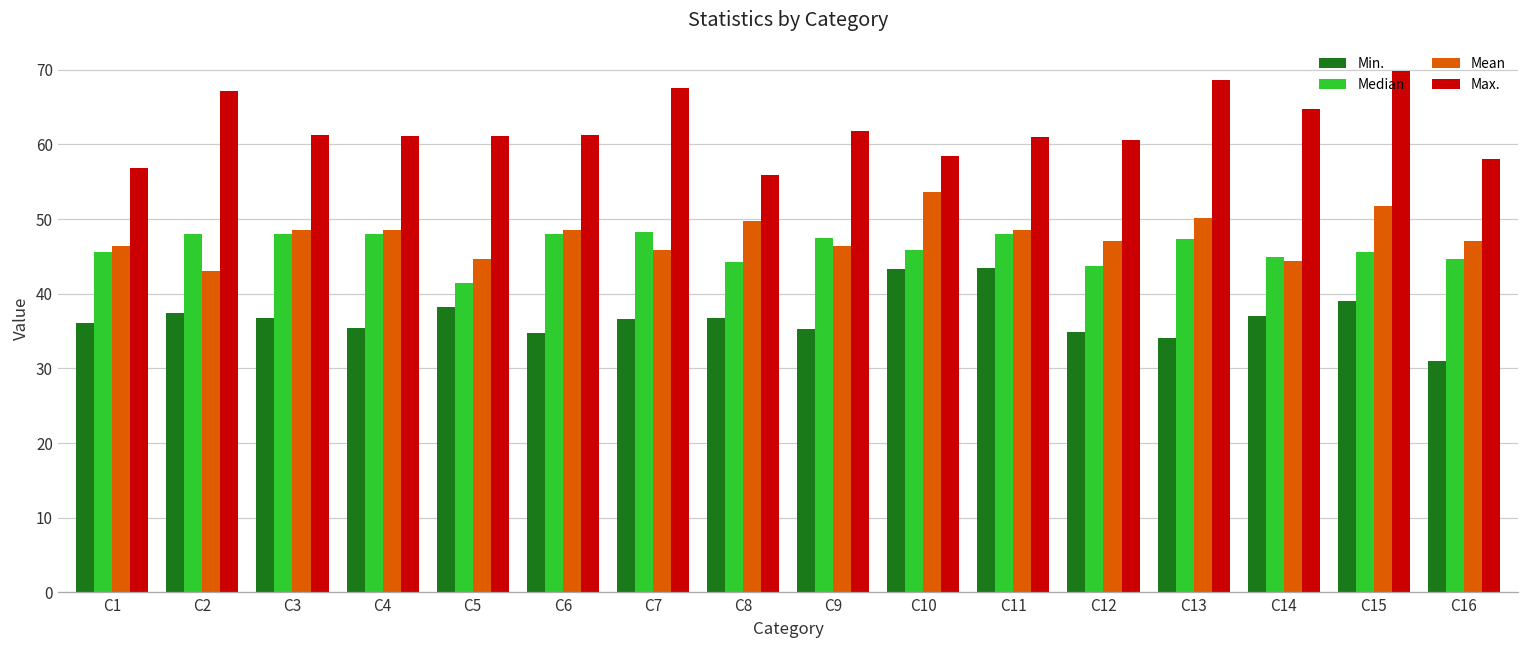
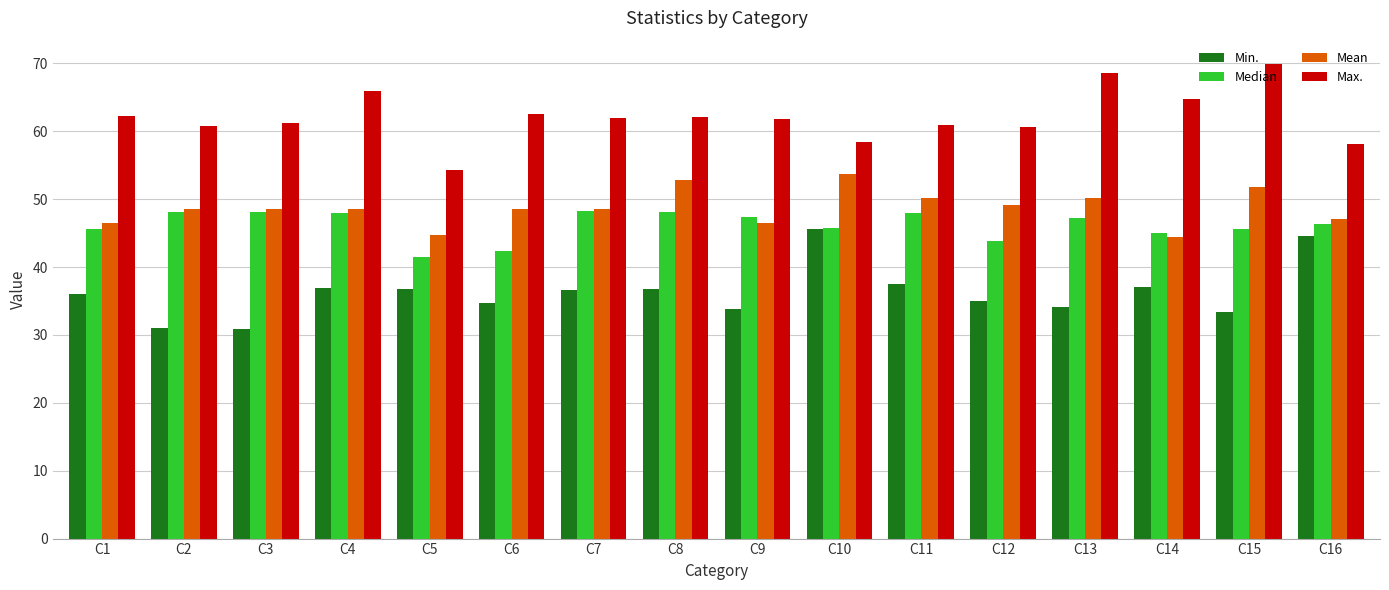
  {
    "Min.": {
      "C1": 36,
-     "C2": 37,
-     "C3": 37,
-     "C4": 35,
-     "C5": 38,
+     "C2": 31,
+     "C3": 31,
+     "C4": 37,
+     "C5": 37,
      "C6": 35,
      "C7": 37,
      "C8": 37,
-     "C9": 35,
-     "C10": 43,
-     "C11": 44,
+     "C9": 34,
+     "C10": 46,
+     "C11": 37,
      "C12": 35,
      "C13": 34,
      "C14": 37,
-     "C15": 39,
-     "C16": 31
+     "C15": 33,
+     "C16": 45
    },
    "Median": {
      "C1": 46,
      "C2": 48,
      "C3": 48,
      "C4": 48,
      "C5": 41,
-     "C6": 48,
+     "C6": 42,
      "C7": 48,
-     "C8": 44,
+     "C8": 48,
      "C9": 47,
      "C10": 46,
      "C11": 48,
      "C12": 44,
      "C13": 47,
      "C14": 45,
      "C15": 46,
-     "C16": 45
+     "C16": 46
    },
    "Mean": {
      "C1": 46,
-     "C2": 43,
+     "C2": 49,
      "C3": 49,
      "C4": 48,
      "C5": 45,
      "C6": 49,
-     "C7": 46,
-     "C8": 50,
+     "C7": 49,
+     "C8": 53,
      "C9": 46,
      "C10": 54,
-     "C11": 49,
-     "C12": 47,
+     "C11": 50,
+     "C12": 49,
      "C13": 50,
      "C14": 44,
      "C15": 52,
      "C16": 47
    },
    "Max.": {
-     "C1": 57,
-     "C2": 67,
+     "C1": 62,
+     "C2": 61,
      "C3": 61,
-     "C4": 61,
-     "C5": 61,
-     "C6": 61,
-     "C7": 68,
-     "C8": 56,
+     "C4": 66,
+     "C5": 54,
+     "C6": 63,
+     "C7": 62,
+     "C8": 62,
      "C9": 62,
      "C10": 58,
      "C11": 61,
      "C12": 61,
      "C13": 69,
      "C14": 65,
      "C15": 70,
      "C16": 58
    }
  }
